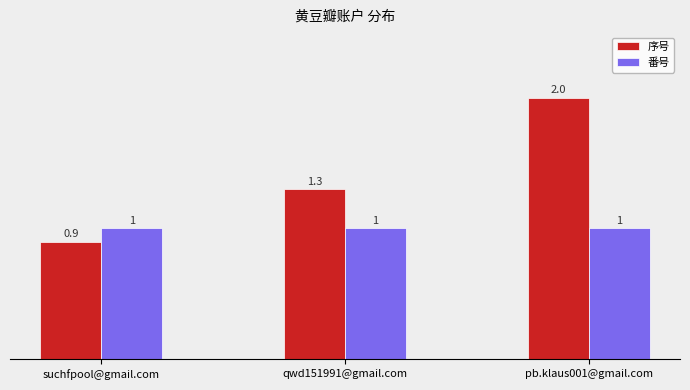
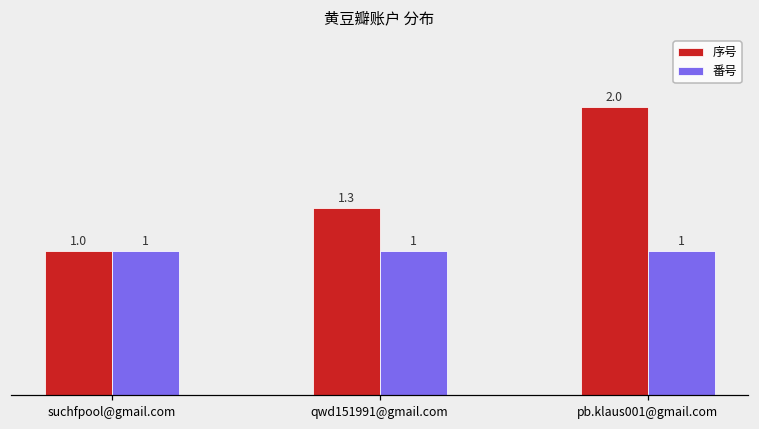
  {
    "序号": {
-     "suchfpool@gmail.com": 0.9,
+     "suchfpool@gmail.com": 1.0,
      "qwd151991@gmail.com": 1.3,
      "pb.klaus001@gmail.com": 2.0
    },
    "番号": {
      "suchfpool@gmail.com": 1,
      "qwd151991@gmail.com": 1,
      "pb.klaus001@gmail.com": 1
    }
  }
